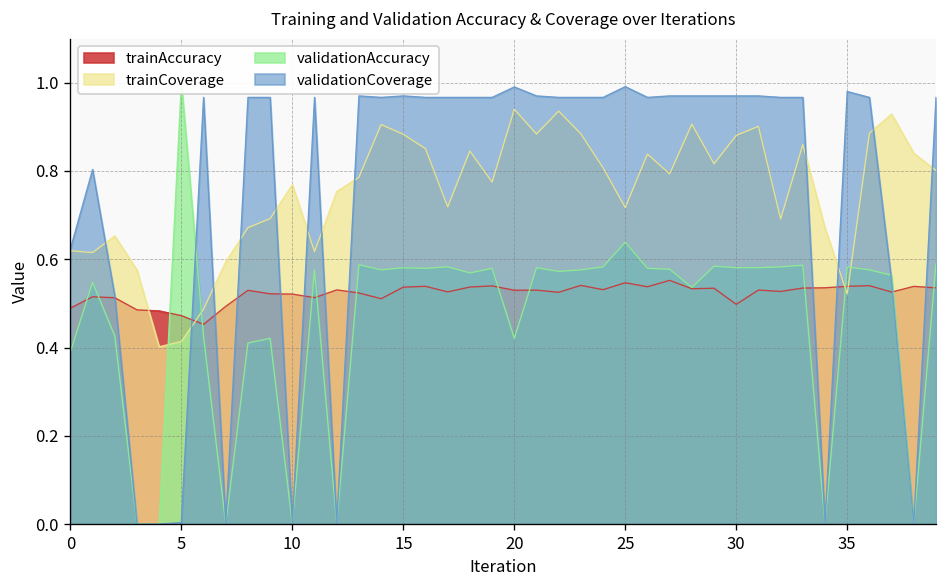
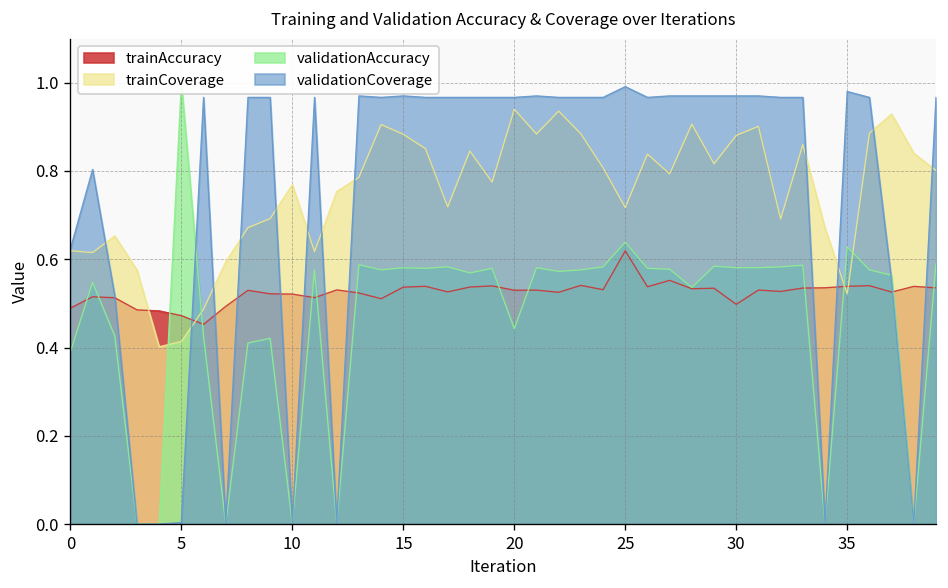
  {
    "trainAccuracy": {
      "0": 0.49,
      "5": 0.47,
      "10": 0.52,
      "15": 0.54,
      "20": 0.53,
-     "25": 0.55,
+     "25": 0.62,
      "30": 0.50,
      "35": 0.54
    },
    "trainCoverage": {
      "5": 0.41,
      "10": 0.77,
      "15": 0.88,
      "20": 0.94,
      "25": 0.72,
      "30": 0.88,
      "35": 0.52
    },
    "validationAccuracy": {
      "0": 0.39,
      "15": 0.58,
-     "20": 0.42,
+     "20": 0.44,
      "25": 0.64,
      "30": 0.58,
-     "35": 0.58
+     "35": 0.63
    },
    "validationCoverage": {
      "5": 0.00,
-     "20": 0.99,
+     "20": 0.97,
      "25": 0.99,
      "30": 0.97,
      "35": 0.98
    }
  }
